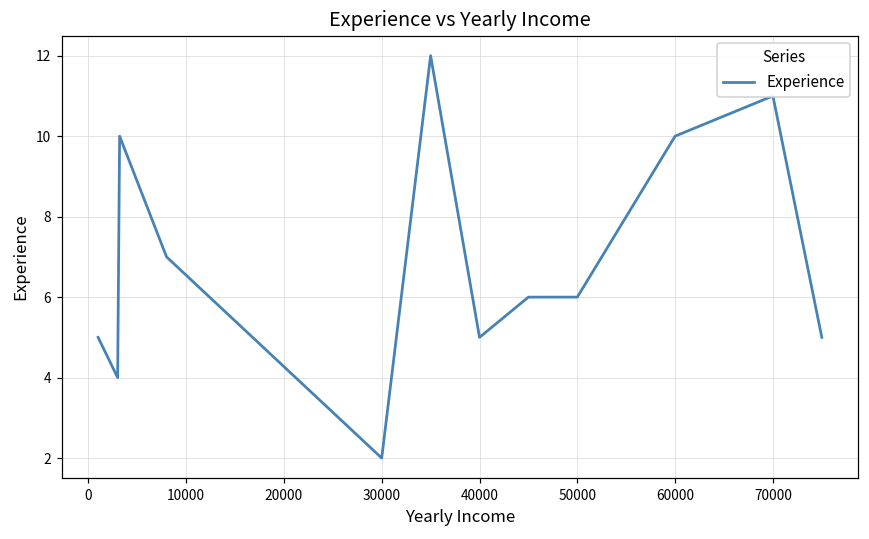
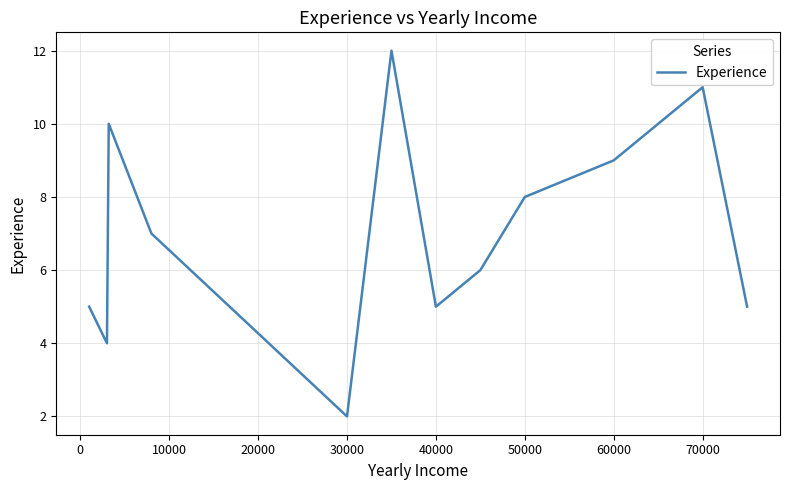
  {
    "30000": 2,
    "40000": 5,
-   "50000": 6,
-   "60000": 10,
+   "50000": 8,
+   "60000": 9,
    "70000": 11
  }
